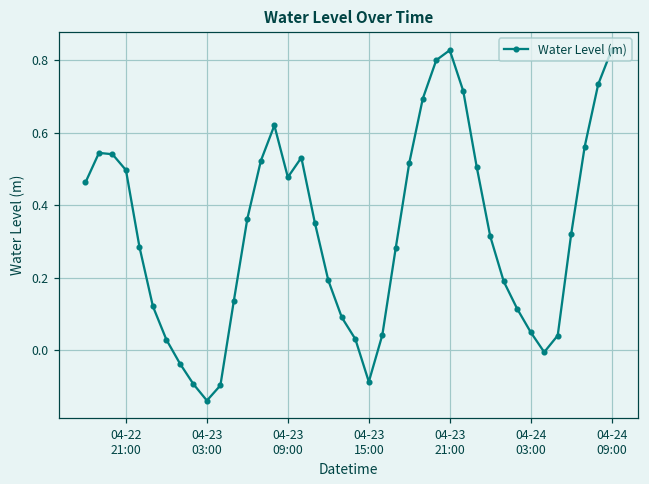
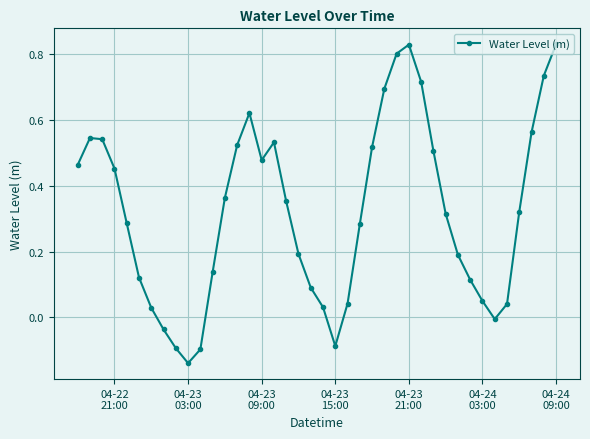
  {
-   "04-22 21:00": 0.50,
+   "04-22 21:00": 0.45,
    "04-23 03:00": -0.14,
    "04-23 09:00": 0.48,
    "04-23 15:00": -0.09,
    "04-23 21:00": 0.83,
    "04-24 03:00": 0.05
  }
